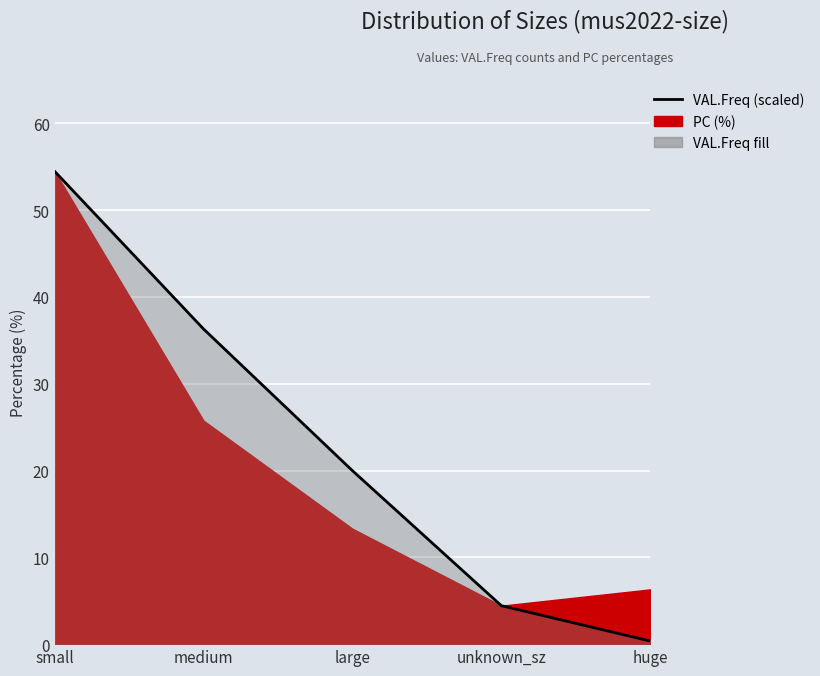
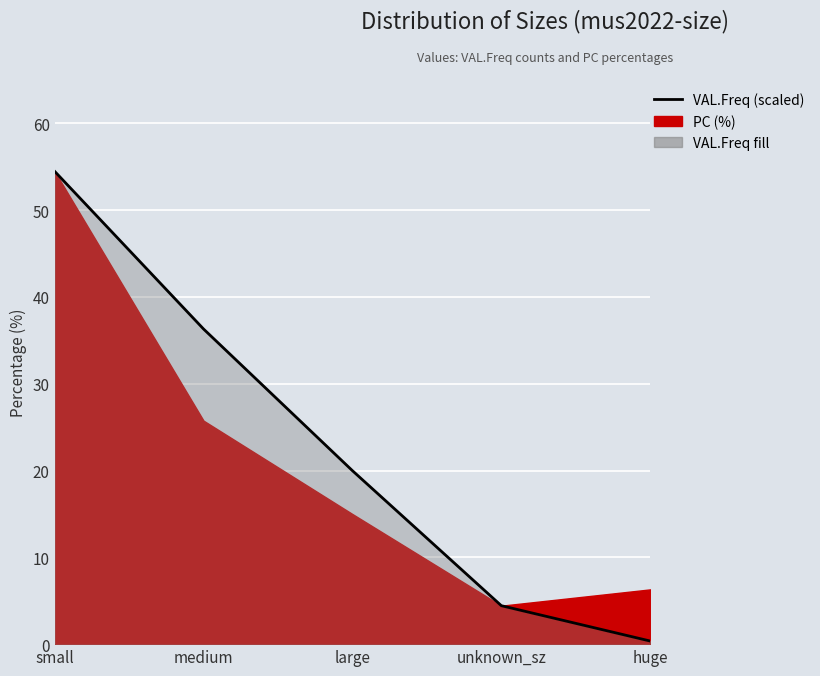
  {
    "PC (%)": {
      "medium": 26,
-     "large": 13,
+     "large": 15,
      "huge": 6
    },
    "VAL.Freq fill": {
      "medium": 36,
      "large": 20,
      "huge": 0
    }
  }
